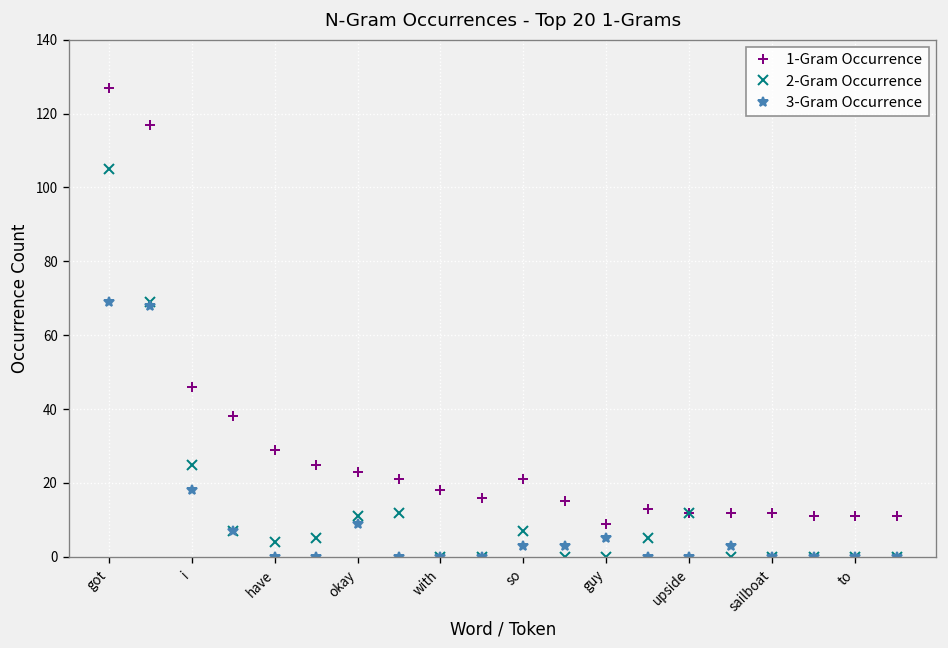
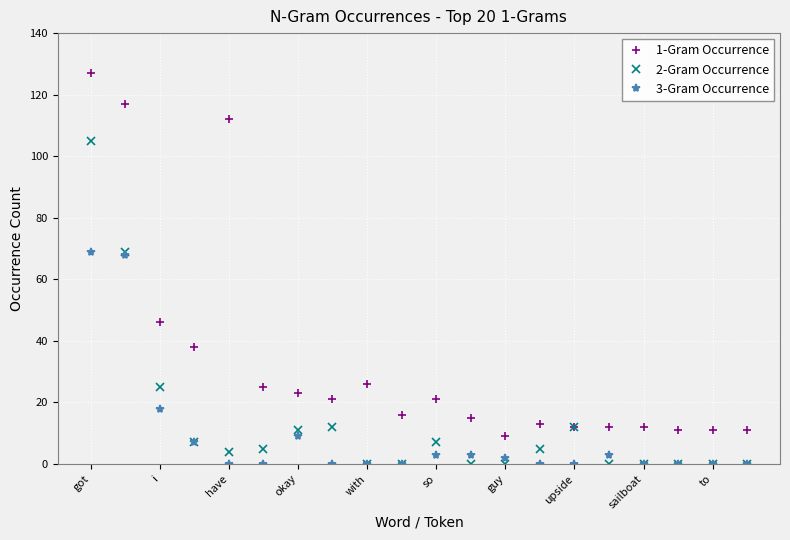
  {
    "1-Gram Occurrence": {
      "got": 127,
      "i": 46,
-     "have": 29,
+     "have": 112,
      "okay": 23,
-     "with": 18,
+     "with": 26,
      "so": 21,
      "guy": 9,
      "sailboat": 12,
      "to": 11
    },
    "2-Gram Occurrence": {
      "got": 105,
      "i": 25,
      "have": 4,
      "okay": 11,
      "so": 7,
      "guy": 0
    },
    "3-Gram Occurrence": {
      "got": 69,
      "i": 18,
      "have": 0,
      "okay": 9,
      "so": 3,
-     "guy": 5,
+     "guy": 2,
      "upside": 0
    }
  }
